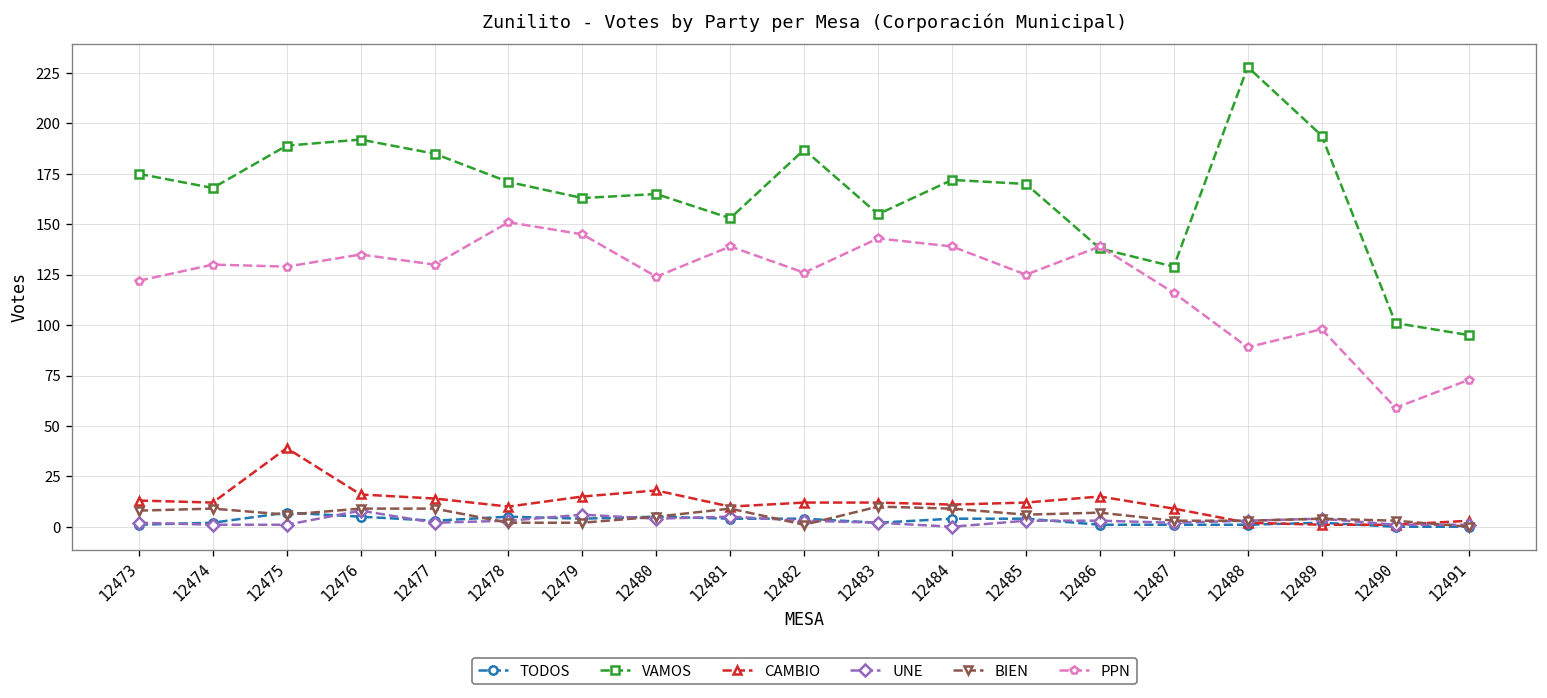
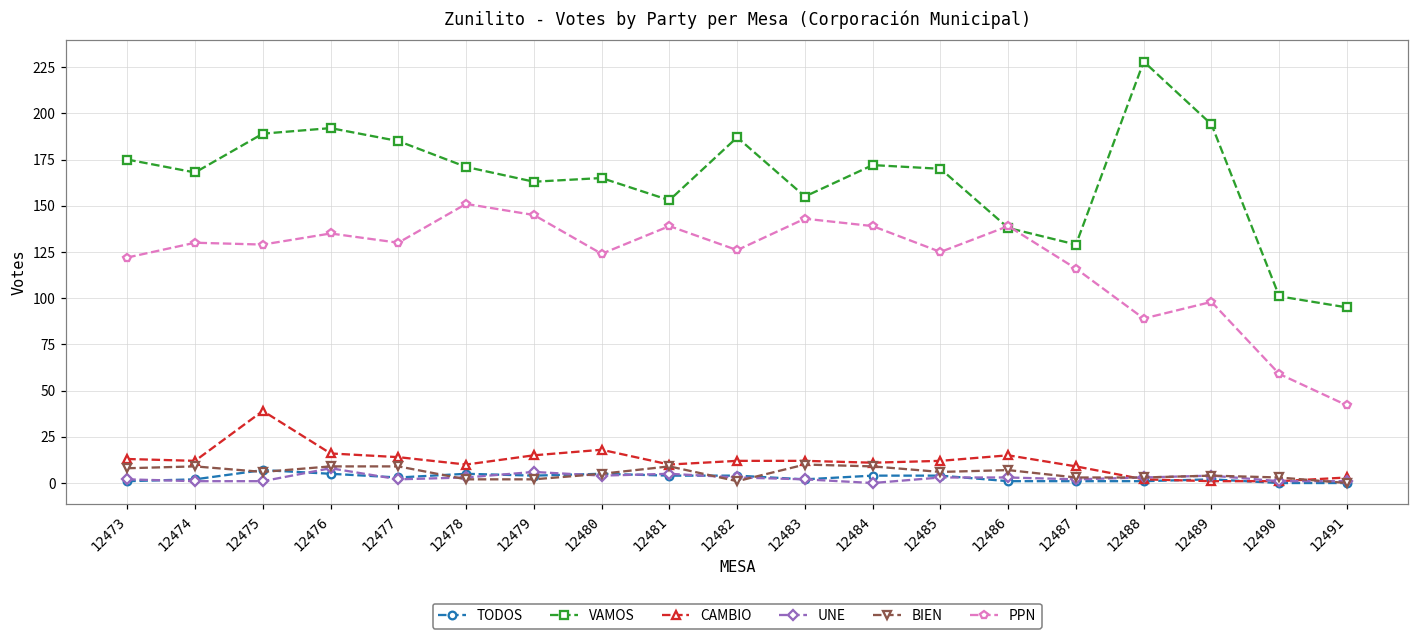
  {
    "TODOS": {
      "12476": 5,
      "12478": 5,
      "12479": 4,
      "12484": 4,
      "12486": 1
    },
    "VAMOS": {
      "12473": 175,
      "12474": 168,
      "12475": 189,
      "12476": 192,
      "12477": 185,
      "12478": 171,
      "12479": 163,
      "12480": 165,
      "12481": 153,
      "12482": 187,
      "12483": 155,
      "12484": 172,
      "12485": 170,
      "12487": 129,
      "12488": 228,
      "12489": 194,
      "12490": 101,
      "12491": 95
    },
    "CAMBIO": {
      "12473": 13,
      "12474": 12,
      "12475": 39,
      "12476": 16,
      "12477": 14,
      "12478": 10,
      "12479": 15,
      "12480": 18,
      "12482": 12,
      "12483": 12,
      "12484": 11,
      "12485": 12,
      "12486": 15,
      "12487": 9,
      "12491": 3
    },
    "UNE": {
      "12475": 1,
      "12479": 6,
      "12484": 0,
      "12486": 3
    },
    "BIEN": {
      "12473": 8,
      "12474": 9,
      "12477": 9,
      "12479": 2,
      "12482": 1,
      "12483": 10,
      "12484": 9,
      "12485": 6,
      "12486": 7,
      "12490": 3
    },
    "PPN": {
      "12473": 122,
      "12474": 130,
      "12475": 129,
      "12476": 135,
      "12477": 130,
      "12478": 151,
      "12479": 145,
      "12480": 124,
      "12481": 139,
      "12482": 126,
      "12483": 143,
      "12484": 139,
      "12485": 125,
      "12487": 116,
      "12488": 89,
      "12489": 98,
      "12490": 59,
-     "12491": 73
+     "12491": 42
    }
  }
